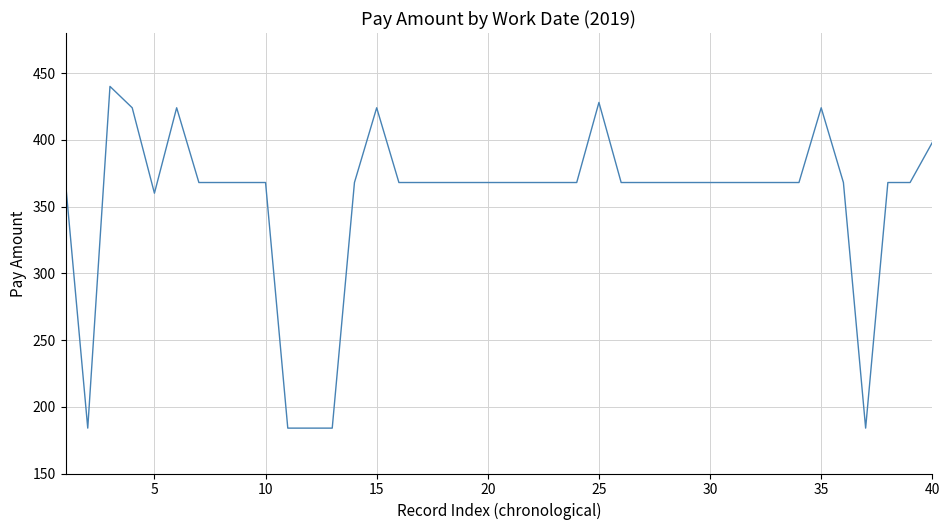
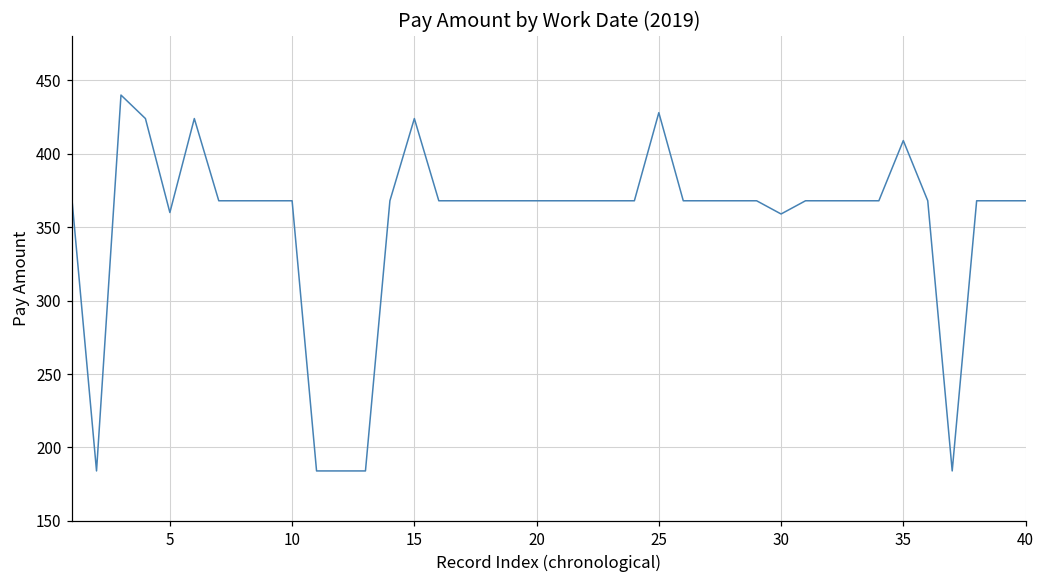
  {
    "5": 360,
    "10": 368,
    "15": 424,
    "20": 368,
    "25": 428,
-   "30": 368,
-   "35": 424,
-   "40": 398
+   "30": 359,
+   "35": 409,
+   "40": 368
  }
